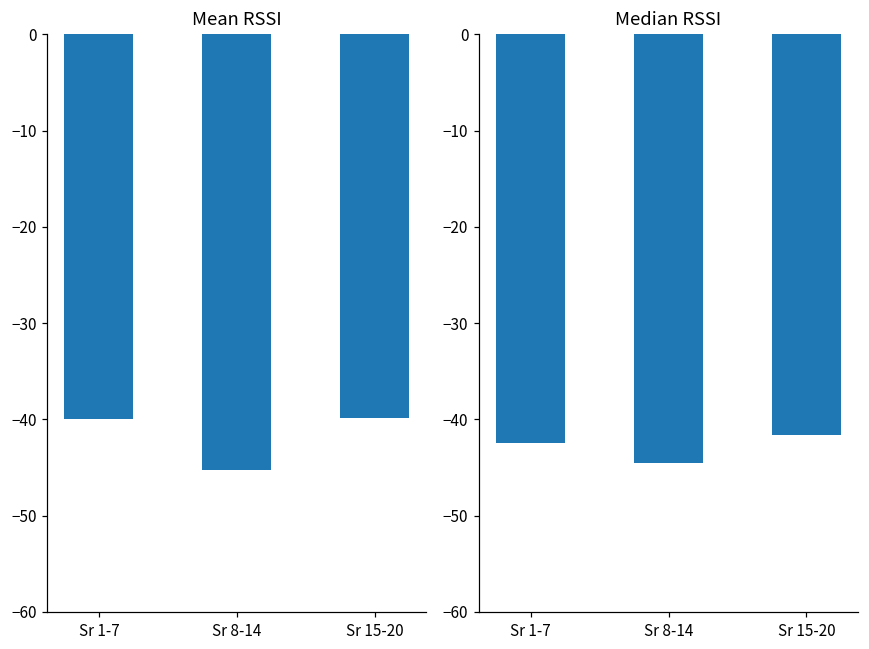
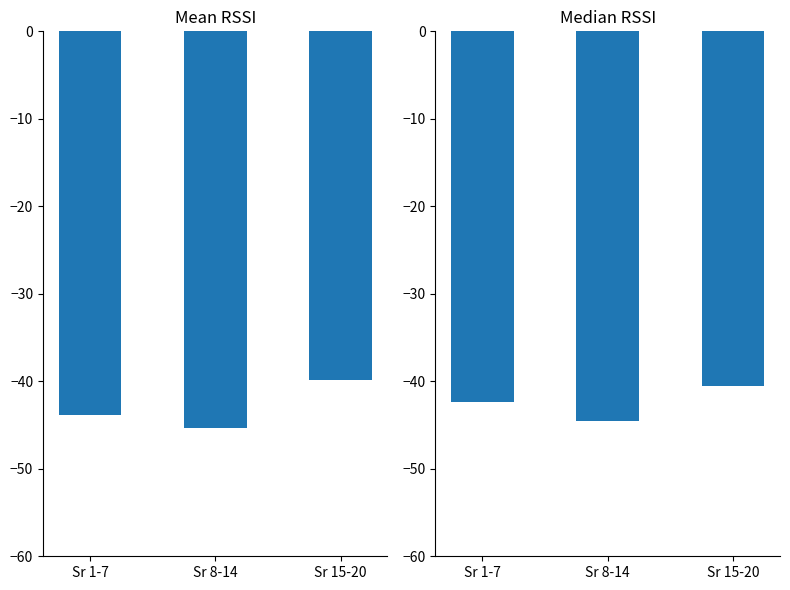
  {
    "Mean RSSI": {
-     "Sr 1-7": -40,
+     "Sr 1-7": -44,
      "Sr 8-14": -45,
      "Sr 15-20": -40
    },
    "Median RSSI": {
      "Sr 1-7": -42,
      "Sr 8-14": -45,
-     "Sr 15-20": -42
+     "Sr 15-20": -41
    }
  }
